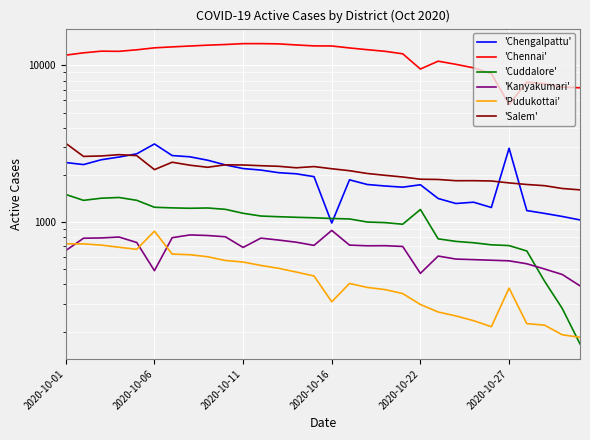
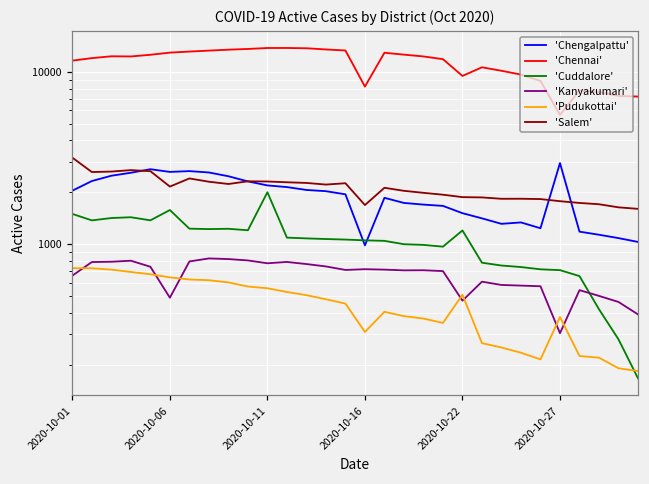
  {
    "'Chengalpattu'": {
-     "2020-10-01": 2400,
-     "2020-10-06": 3200,
+     "2020-10-01": 2000,
+     "2020-10-06": 2600,
      "2020-10-11": 2200,
      "2020-10-16": 1000,
-     "2020-10-22": 1700,
+     "2020-10-22": 1500,
      "2020-10-27": 3000
    },
    "'Chennai'": {
      "2020-10-01": 12000,
      "2020-10-06": 13000,
      "2020-10-11": 14000,
-     "2020-10-16": 13000,
+     "2020-10-16": 8000,
      "2020-10-22": 9000
    },
    "'Cuddalore'": {
      "2020-10-01": 1500,
-     "2020-10-06": 1200,
-     "2020-10-11": 1100,
+     "2020-10-06": 1600,
+     "2020-10-11": 2000,
      "2020-10-16": 1100,
      "2020-10-22": 1200,
      "2020-10-27": 700
    },
    "'Kanyakumari'": {
      "2020-10-01": 660,
      "2020-10-06": 490,
-     "2020-10-11": 700,
-     "2020-10-16": 900,
+     "2020-10-11": 800,
+     "2020-10-16": 700,
      "2020-10-22": 470,
-     "2020-10-27": 570
+     "2020-10-27": 310
    },
    "'Pudukottai'": {
      "2020-10-01": 700,
-     "2020-10-06": 900,
+     "2020-10-06": 640,
      "2020-10-11": 560,
      "2020-10-16": 310,
-     "2020-10-22": 300,
+     "2020-10-22": 510,
      "2020-10-27": 380
    },
    "'Salem'": {
      "2020-10-01": 3200,
      "2020-10-06": 2200,
      "2020-10-11": 2300,
-     "2020-10-16": 2200,
+     "2020-10-16": 1700,
      "2020-10-22": 1900,
      "2020-10-27": 1800
    }
  }
